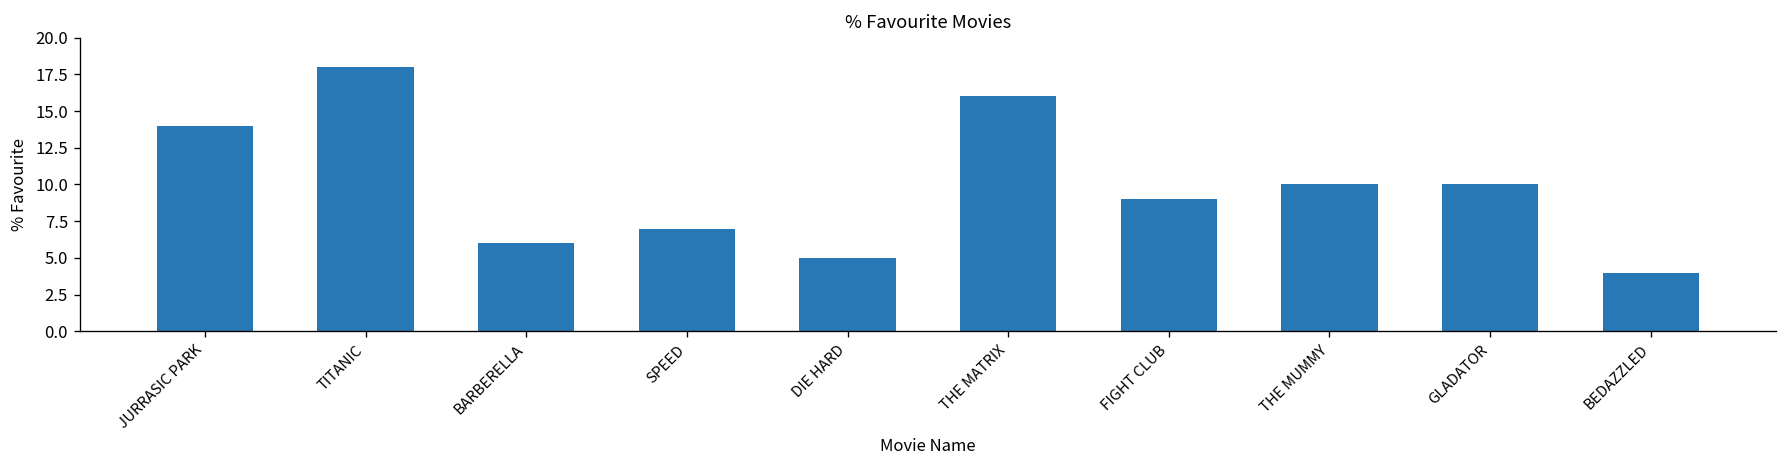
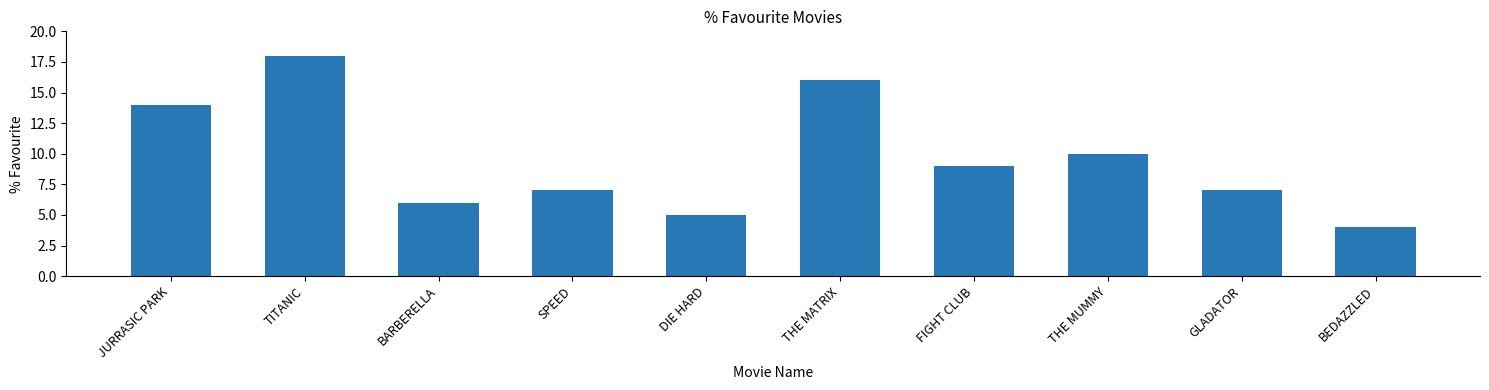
  {
    "JURRASIC PARK": 14,
    "TITANIC": 18,
    "BARBERELLA": 6,
    "SPEED": 7,
    "DIE HARD": 5,
    "THE MATRIX": 16,
    "FIGHT CLUB": 9,
    "THE MUMMY": 10,
-   "GLADATOR": 10,
+   "GLADATOR": 7,
    "BEDAZZLED": 4
  }
